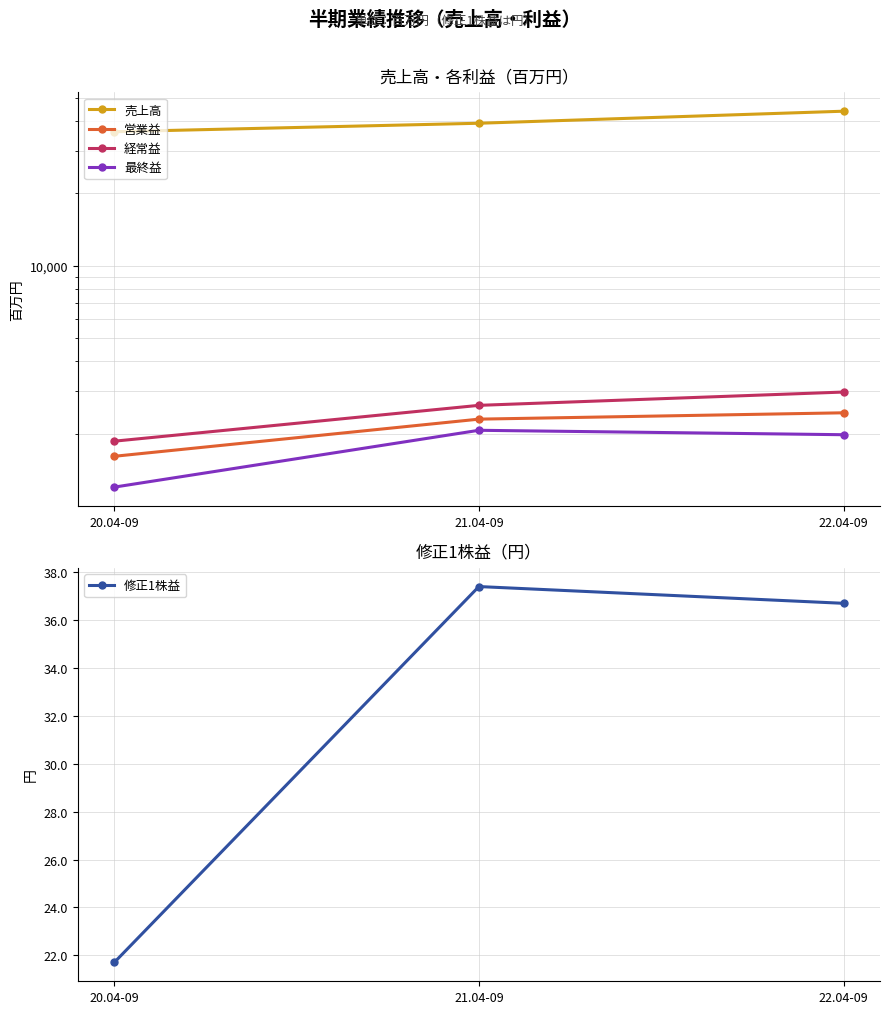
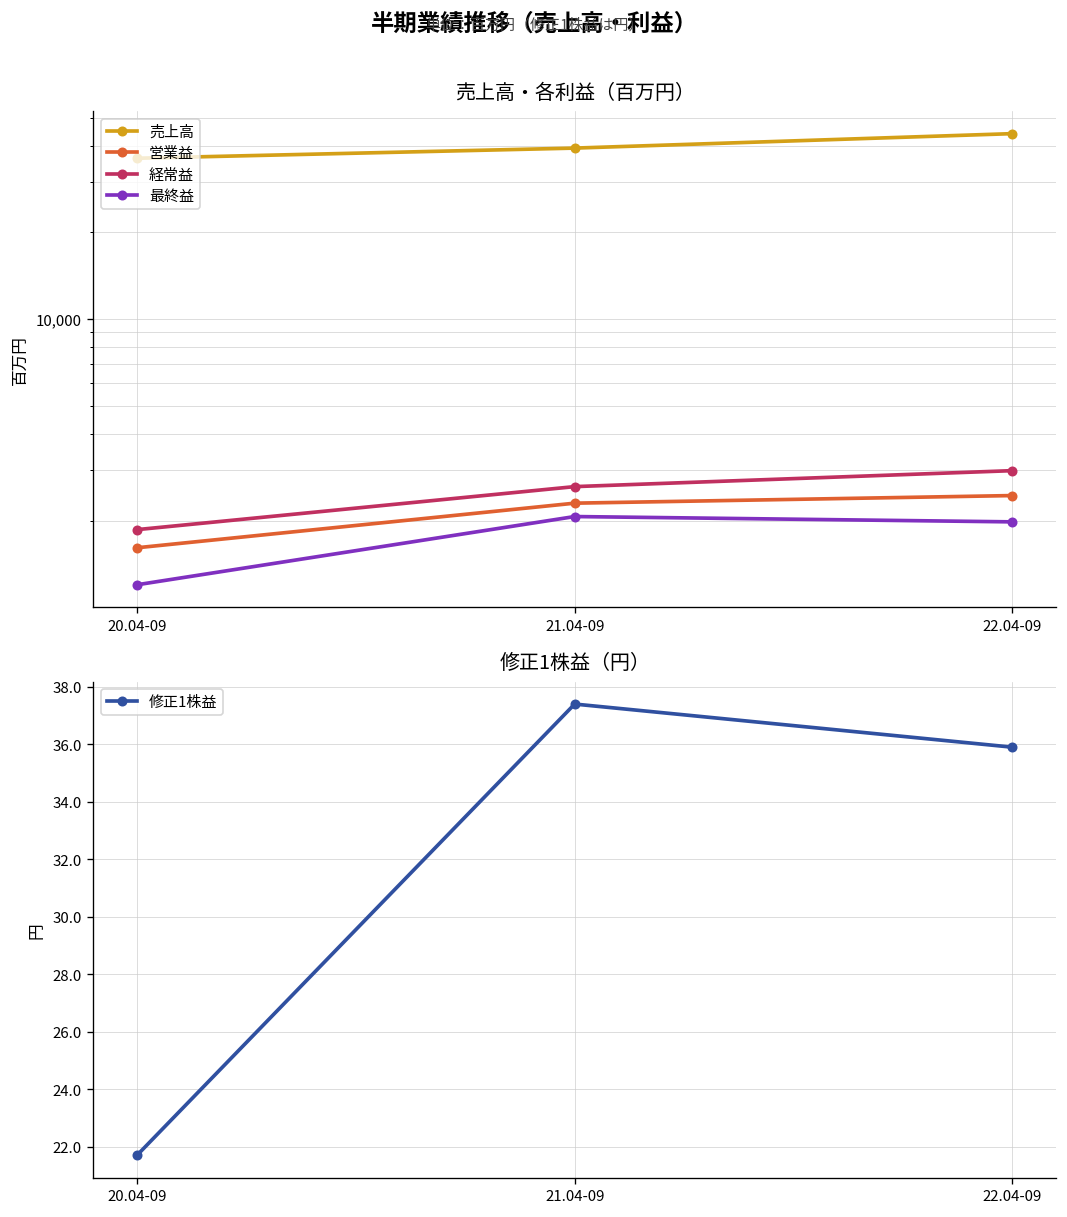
  {
    "修正1株益（円）": {
      "20.04-09": 21.7,
      "21.04-09": 37.4,
-     "22.04-09": 36.7
+     "22.04-09": 35.9
    }
  }
